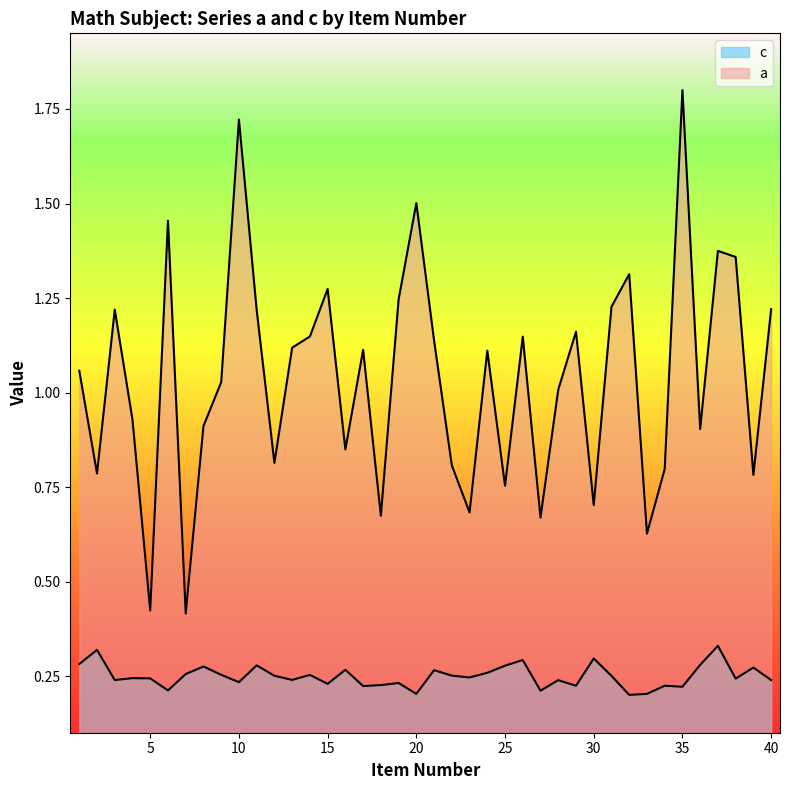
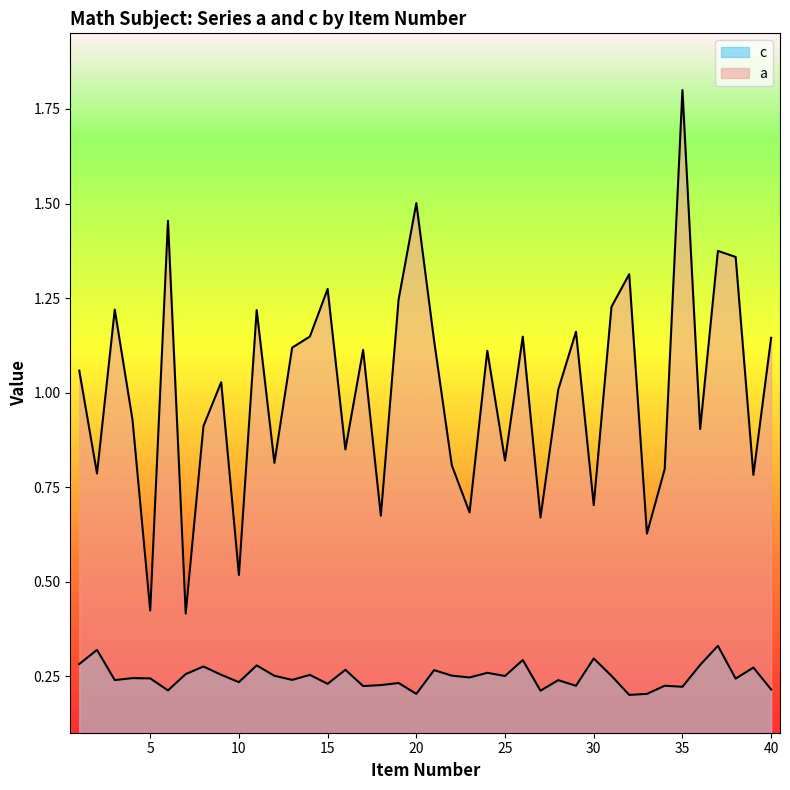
  {
    "c": {
      "5": 0.24,
      "10": 0.23,
      "15": 0.23,
      "20": 0.20,
-     "25": 0.28,
+     "25": 0.25,
      "30": 0.30,
      "35": 0.22,
-     "40": 0.24
+     "40": 0.22
    },
    "a": {
      "5": 0.42,
-     "10": 1.72,
+     "10": 0.52,
      "15": 1.27,
      "20": 1.50,
-     "25": 0.75,
+     "25": 0.82,
      "30": 0.70,
      "35": 1.80,
-     "40": 1.22
+     "40": 1.15
    }
  }
